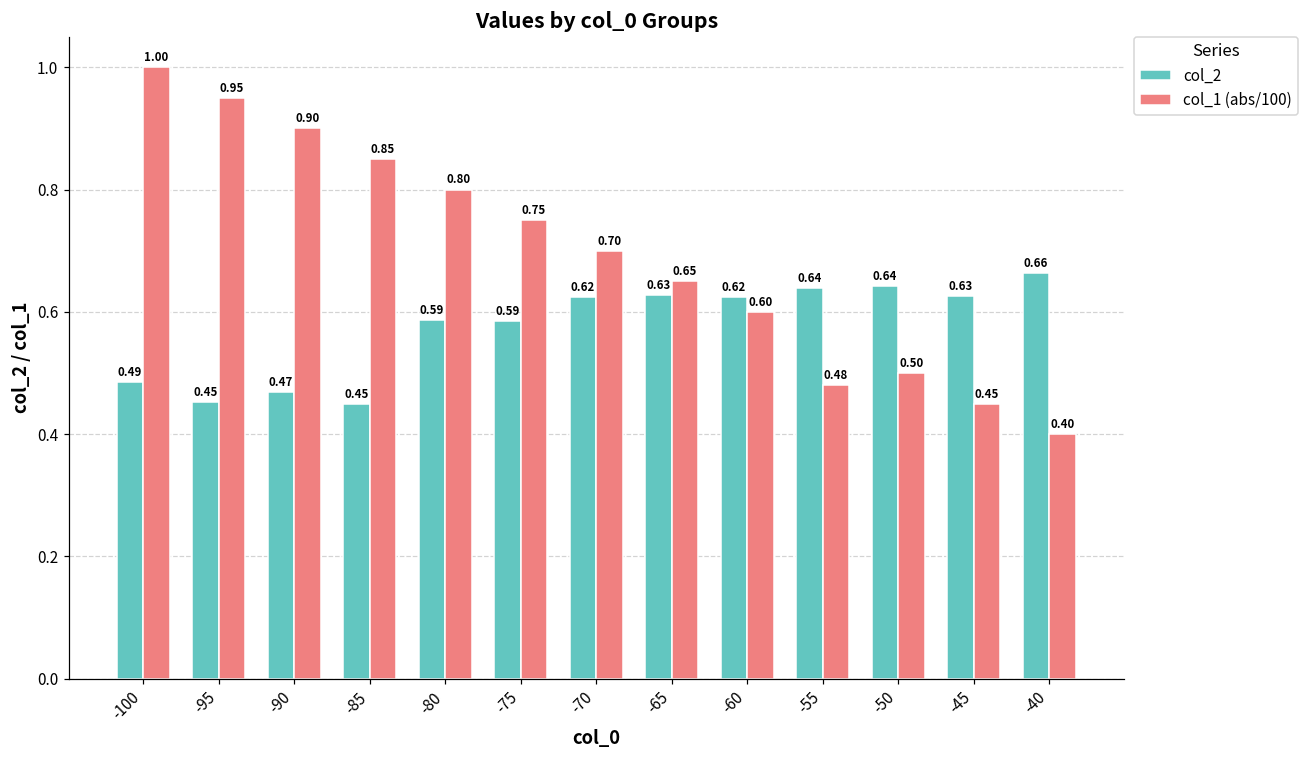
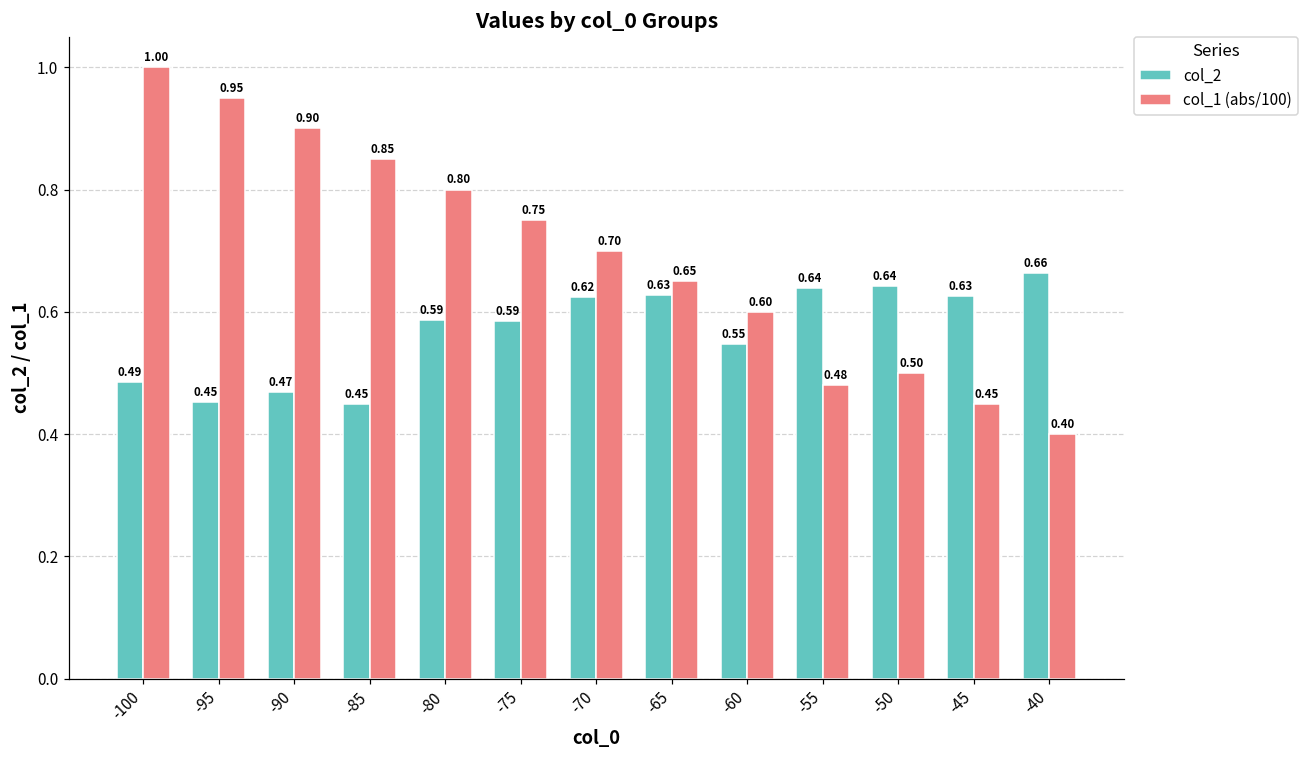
  {
    "col_2": {
      "-100": 0.49,
      "-95": 0.45,
      "-90": 0.47,
      "-85": 0.45,
      "-80": 0.59,
      "-75": 0.59,
      "-70": 0.62,
      "-65": 0.63,
-     "-60": 0.62,
+     "-60": 0.55,
      "-55": 0.64,
      "-50": 0.64,
      "-45": 0.63,
      "-40": 0.66
    },
    "col_1 (abs/100)": {
      "-100": 1.00,
      "-95": 0.95,
      "-90": 0.90,
      "-85": 0.85,
      "-80": 0.80,
      "-75": 0.75,
      "-70": 0.70,
      "-65": 0.65,
      "-60": 0.60,
      "-55": 0.48,
      "-50": 0.50,
      "-45": 0.45,
      "-40": 0.40
    }
  }
